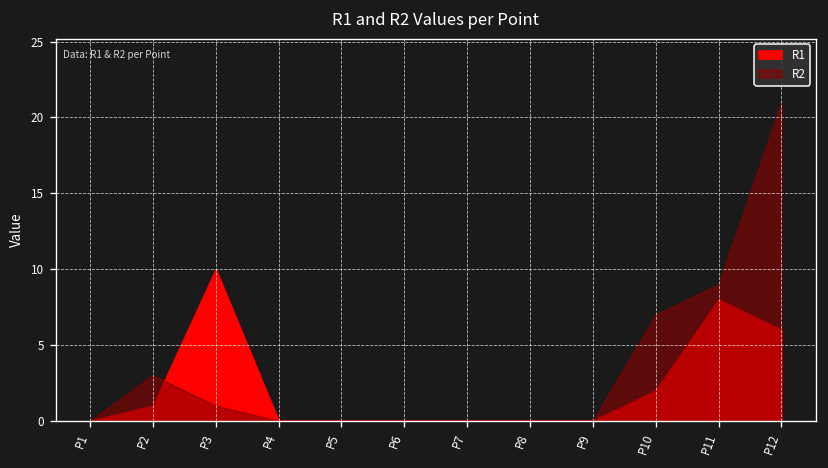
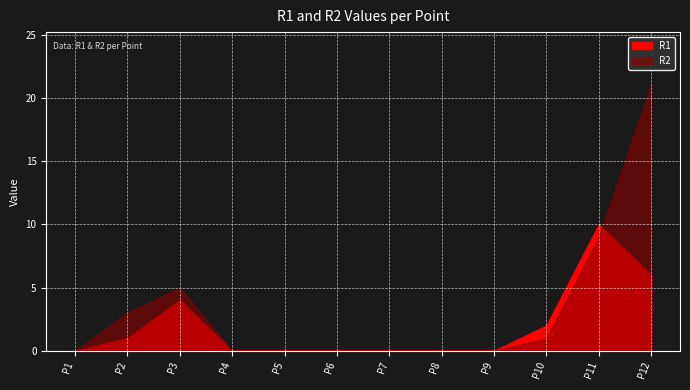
  {
    "R1": {
      "P2": 1,
-     "P3": 10,
+     "P3": 4,
      "P10": 2,
-     "P11": 8,
+     "P11": 10,
      "P12": 6
    },
    "R2": {
      "P2": 3,
-     "P3": 1,
-     "P10": 7,
+     "P3": 5,
+     "P10": 1,
      "P11": 9,
      "P12": 21
    }
  }
